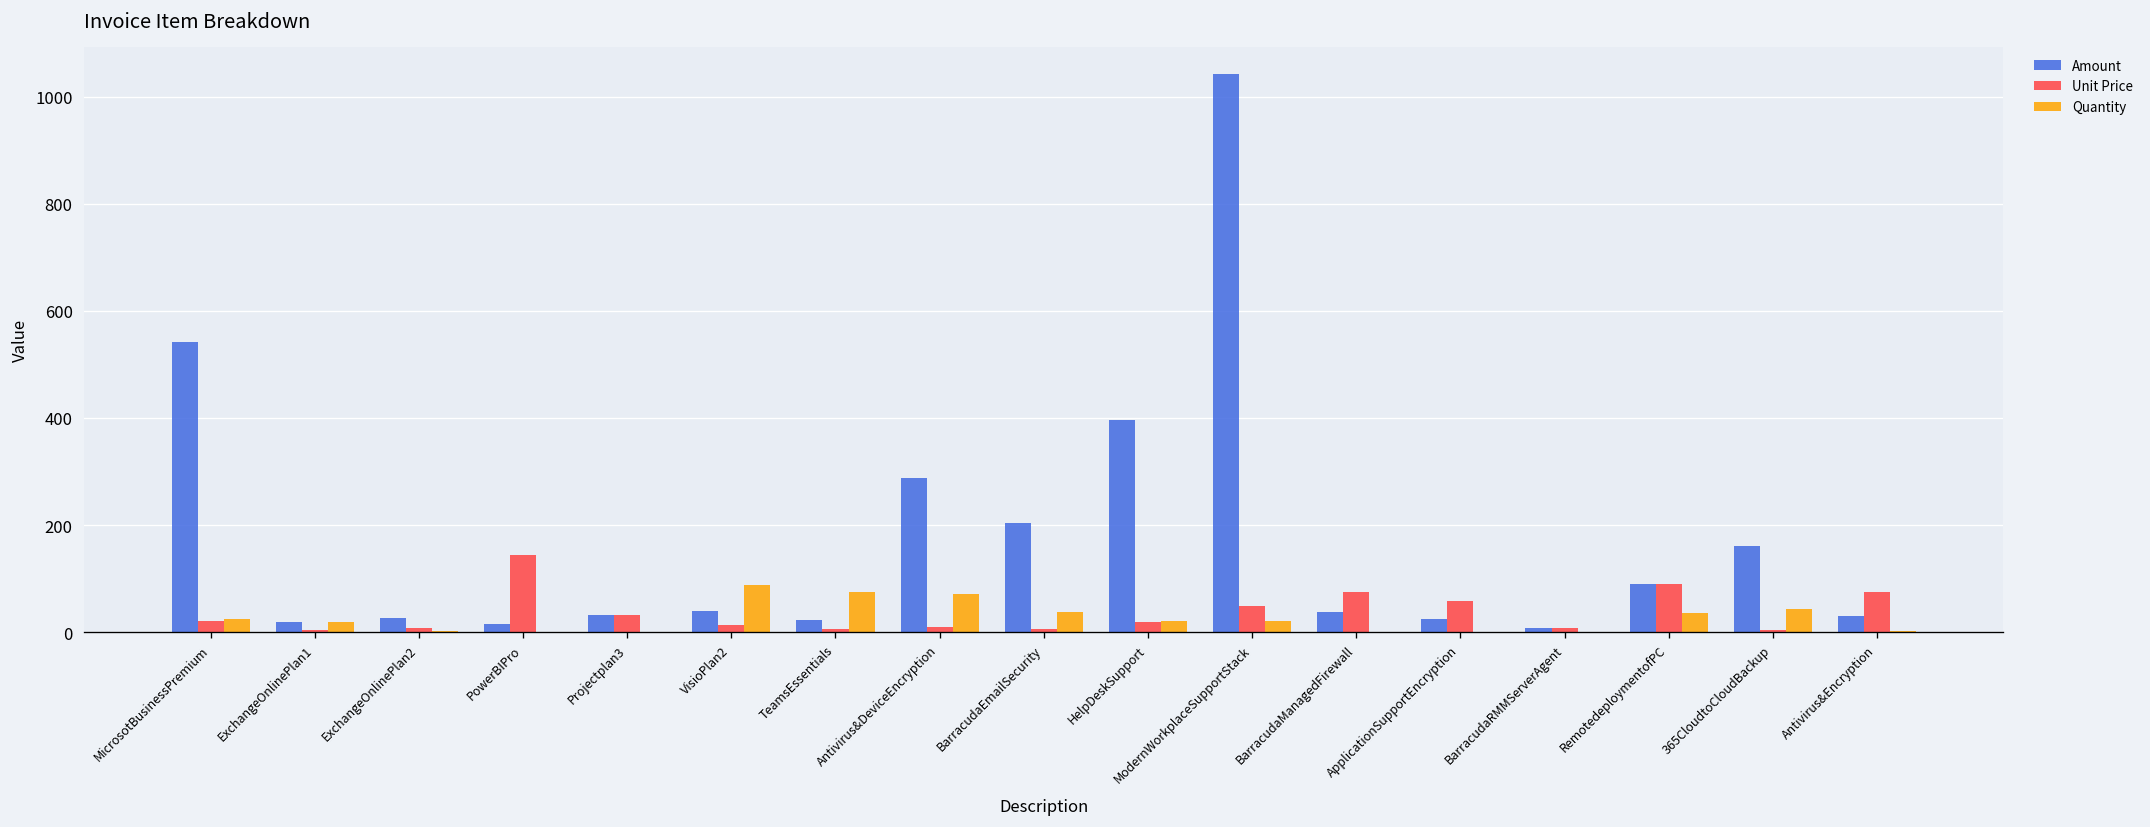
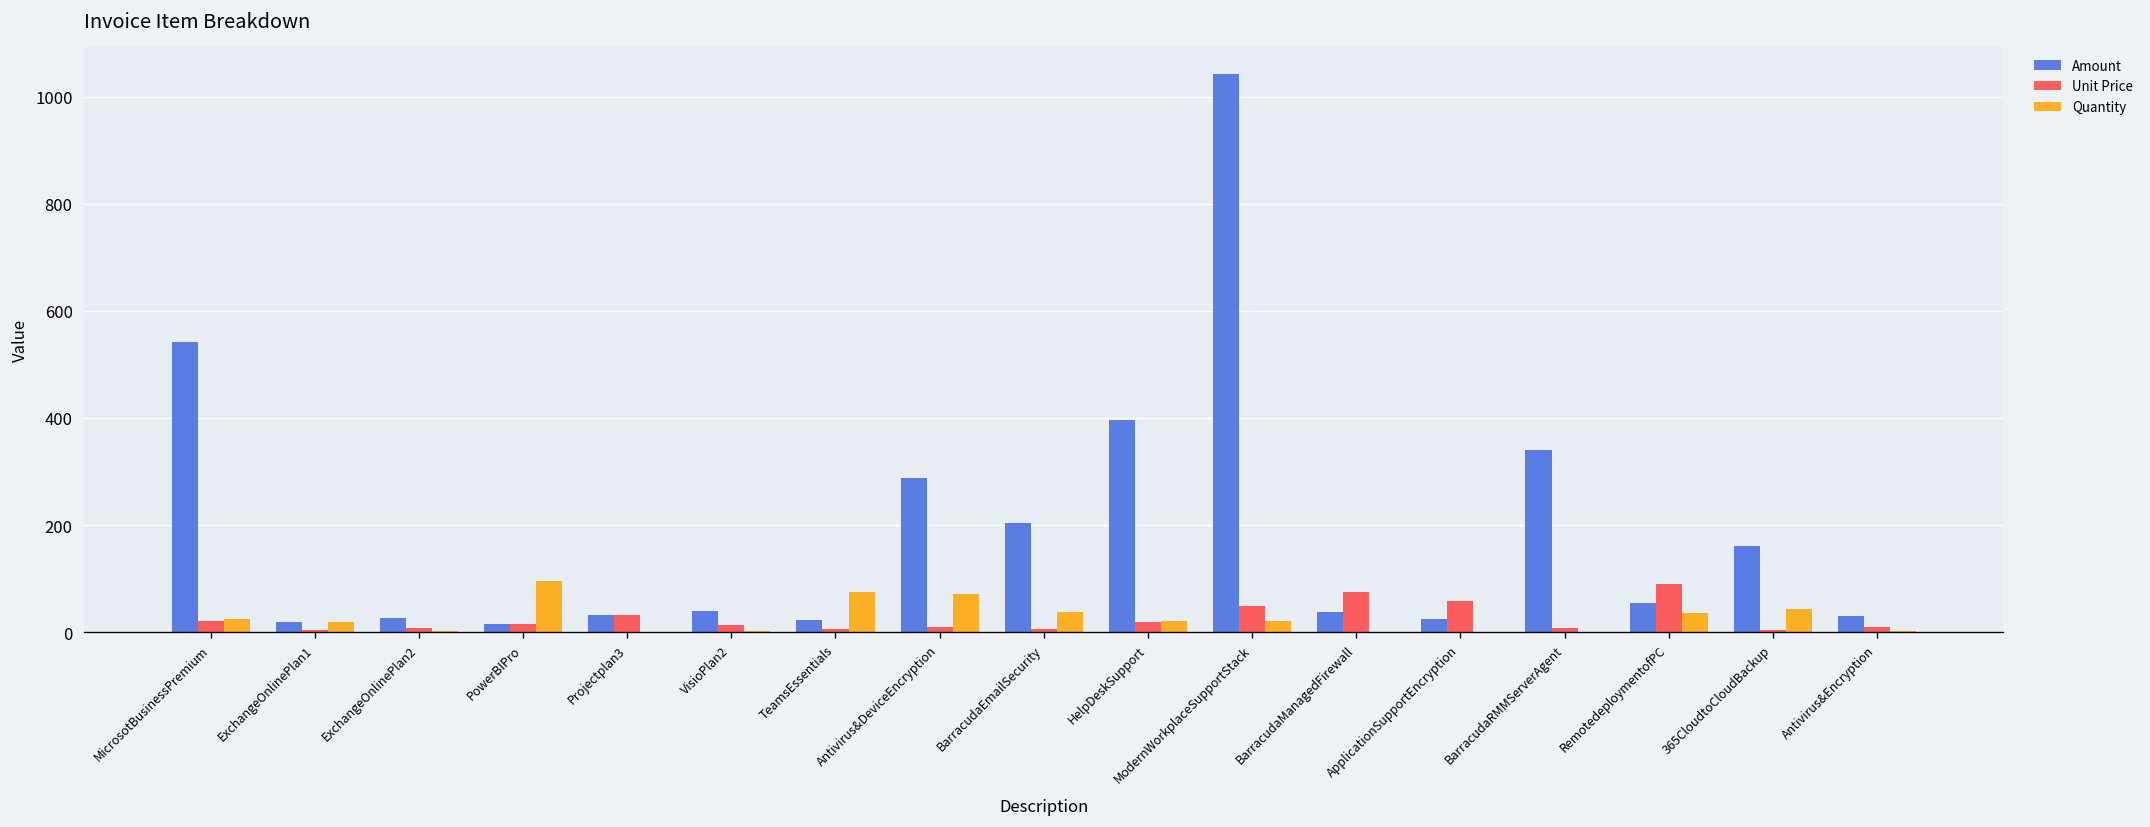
  {
    "Amount": {
      "MicrosotBusinessPremium": 540,
      "ExchangeOnlinePlan1": 20,
      "ExchangeOnlinePlan2": 30,
      "PowerBIPro": 20,
      "Projectplan3": 30,
      "VisioPlan2": 40,
      "TeamsEssentials": 20,
      "Antivirus&DeviceEncryption": 290,
      "BarracudaEmailSecurity": 200,
      "HelpDeskSupport": 400,
      "ModernWorkplaceSupportStack": 1040,
      "BarracudaManagedFirewall": 40,
      "ApplicationSupportEncryption": 30,
-     "BarracudaRMMServerAgent": 10,
-     "RemotedeploymentofPC": 90,
+     "BarracudaRMMServerAgent": 340,
+     "RemotedeploymentofPC": 50,
      "365CloudtoCloudBackup": 160,
      "Antivirus&Encryption": 30
    },
    "Unit Price": {
      "MicrosotBusinessPremium": 20,
      "ExchangeOnlinePlan2": 10,
-     "PowerBIPro": 140,
+     "PowerBIPro": 20,
      "Projectplan3": 30,
      "VisioPlan2": 10,
      "Antivirus&DeviceEncryption": 10,
      "HelpDeskSupport": 20,
      "ModernWorkplaceSupportStack": 50,
      "BarracudaManagedFirewall": 80,
      "ApplicationSupportEncryption": 60,
      "BarracudaRMMServerAgent": 10,
      "RemotedeploymentofPC": 90,
-     "Antivirus&Encryption": 70
+     "Antivirus&Encryption": 10
    },
    "Quantity": {
      "MicrosotBusinessPremium": 30,
      "ExchangeOnlinePlan1": 20,
-     "PowerBIPro": 0,
-     "VisioPlan2": 90,
+     "PowerBIPro": 100,
+     "VisioPlan2": 0,
      "TeamsEssentials": 80,
      "Antivirus&DeviceEncryption": 70,
      "BarracudaEmailSecurity": 40,
      "HelpDeskSupport": 20,
      "ModernWorkplaceSupportStack": 20,
      "RemotedeploymentofPC": 40,
      "365CloudtoCloudBackup": 40
    }
  }
